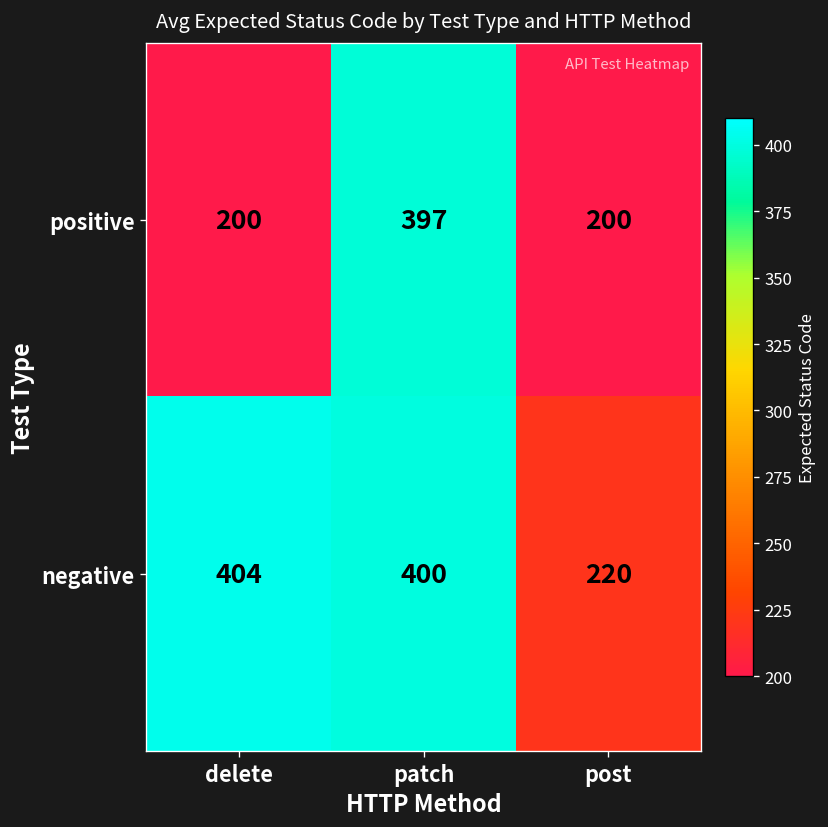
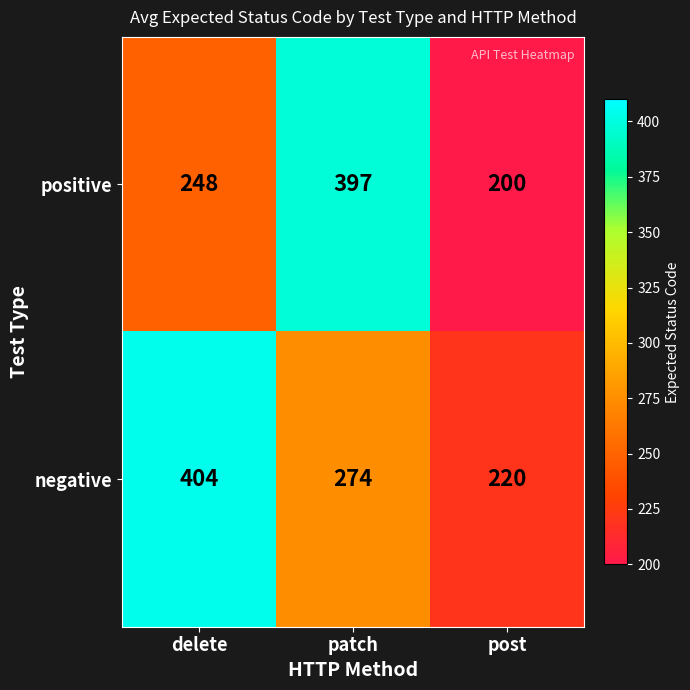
  {
    "positive": {
-     "delete": 200,
+     "delete": 248,
      "patch": 397
    },
    "negative": {
      "delete": 404,
-     "patch": 400,
+     "patch": 274,
      "post": 220
    }
  }
